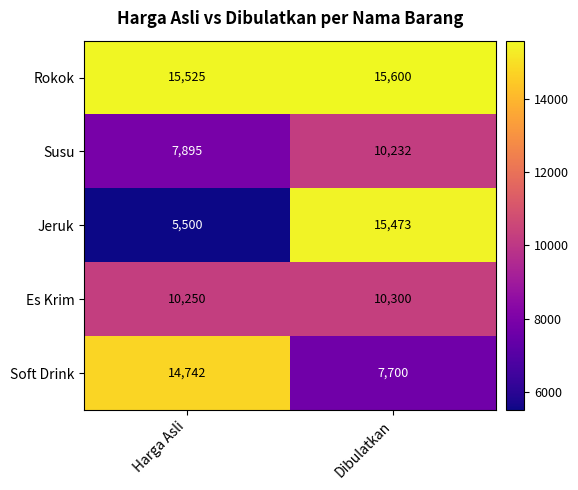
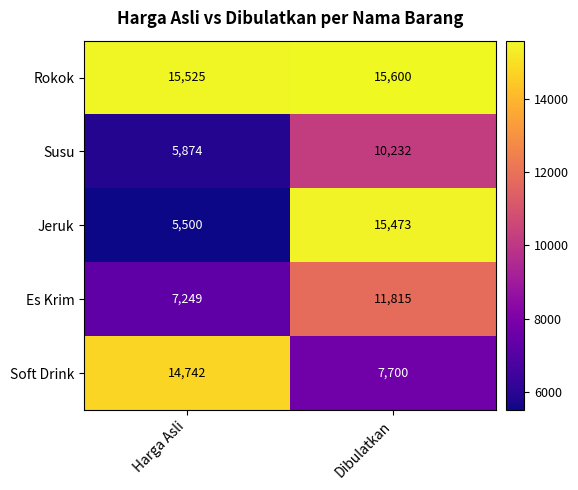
  {
    "Rokok": {
      "Harga Asli": "15,525",
      "Dibulatkan": "15,600"
    },
    "Susu": {
-     "Harga Asli": "7,895",
+     "Harga Asli": "5,874",
      "Dibulatkan": "10,232"
    },
    "Jeruk": {
      "Harga Asli": "5,500",
      "Dibulatkan": "15,473"
    },
    "Es Krim": {
-     "Harga Asli": "10,250",
-     "Dibulatkan": "10,300"
+     "Harga Asli": "7,249",
+     "Dibulatkan": "11,815"
    },
    "Soft Drink": {
      "Harga Asli": "14,742",
      "Dibulatkan": "7,700"
    }
  }
